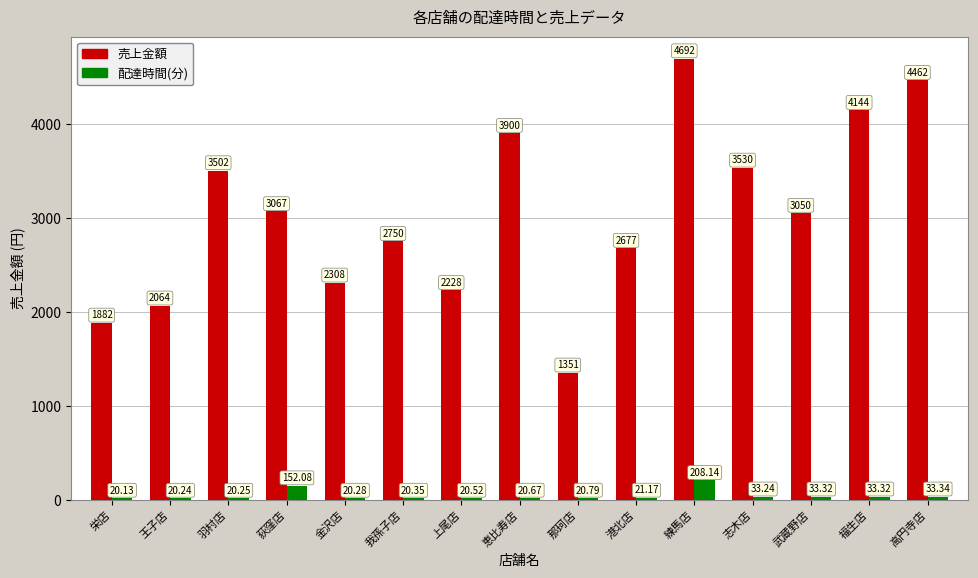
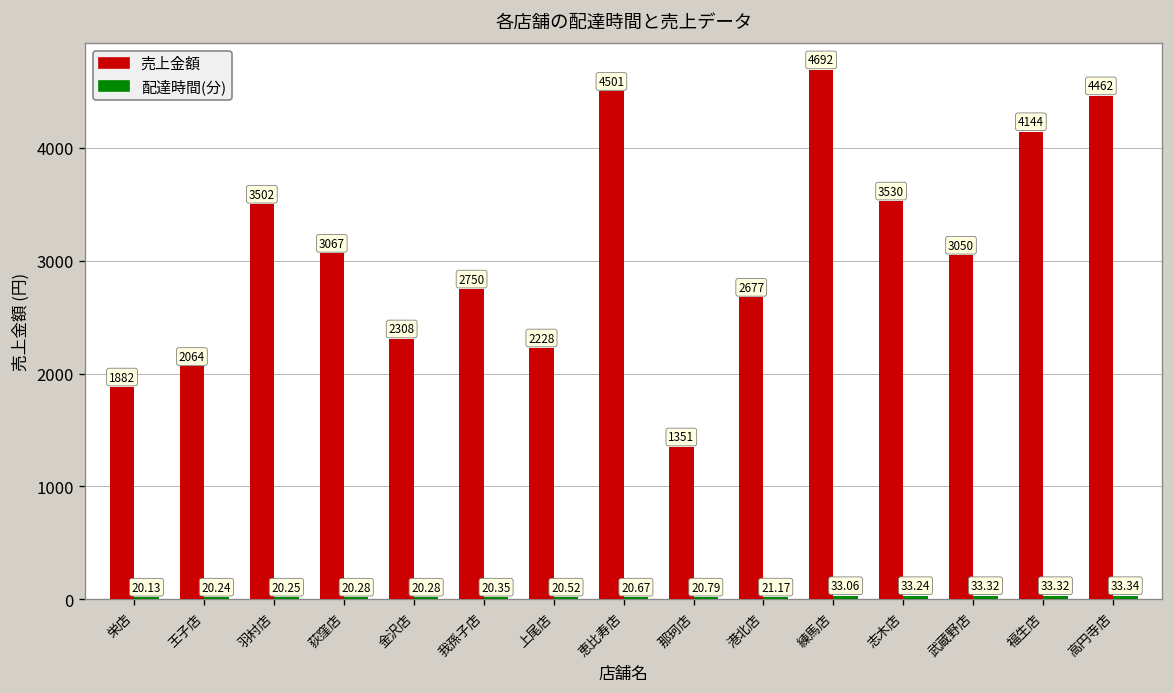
  {
    "売上金額": {
-     "恵比寿店": 3900
+     "恵比寿店": 4501
    },
    "配達時間(分)": {
-     "荻窪店": 152.08,
-     "練馬店": 208.14
+     "荻窪店": 20.28,
+     "練馬店": 33.06
    }
  }
